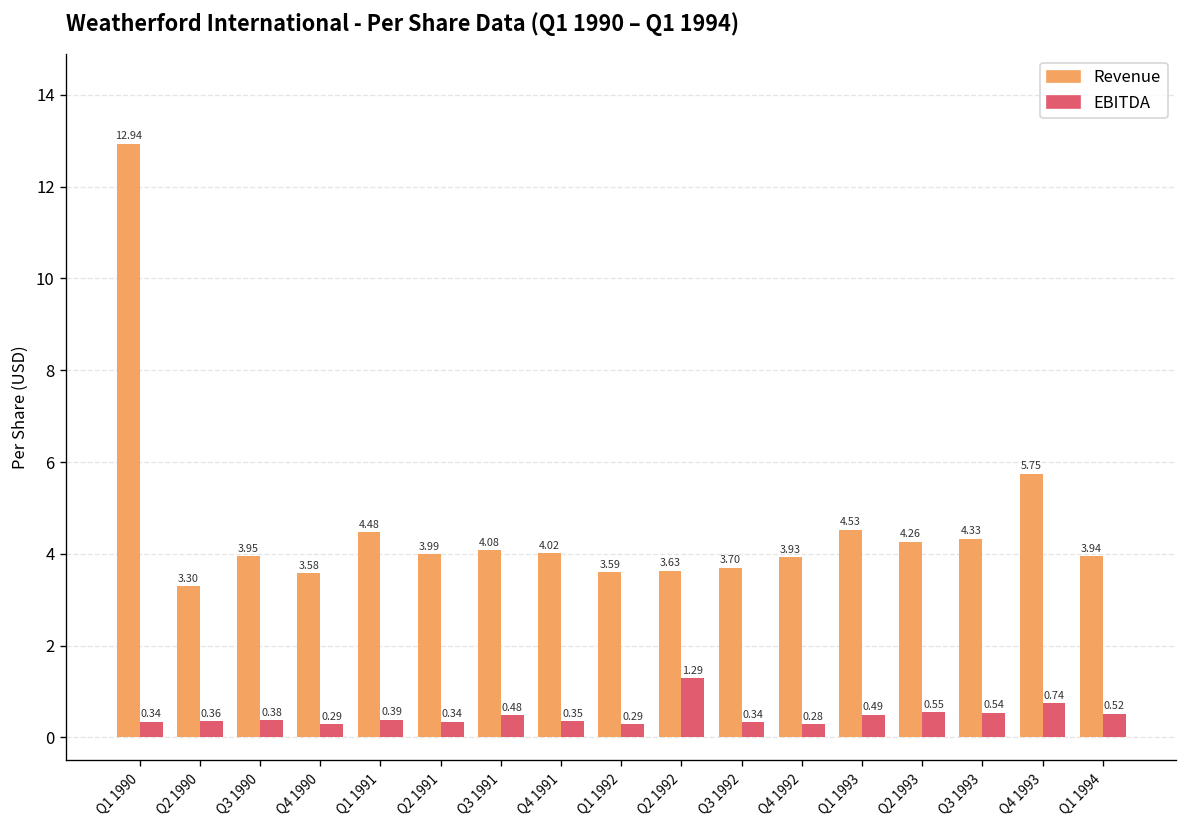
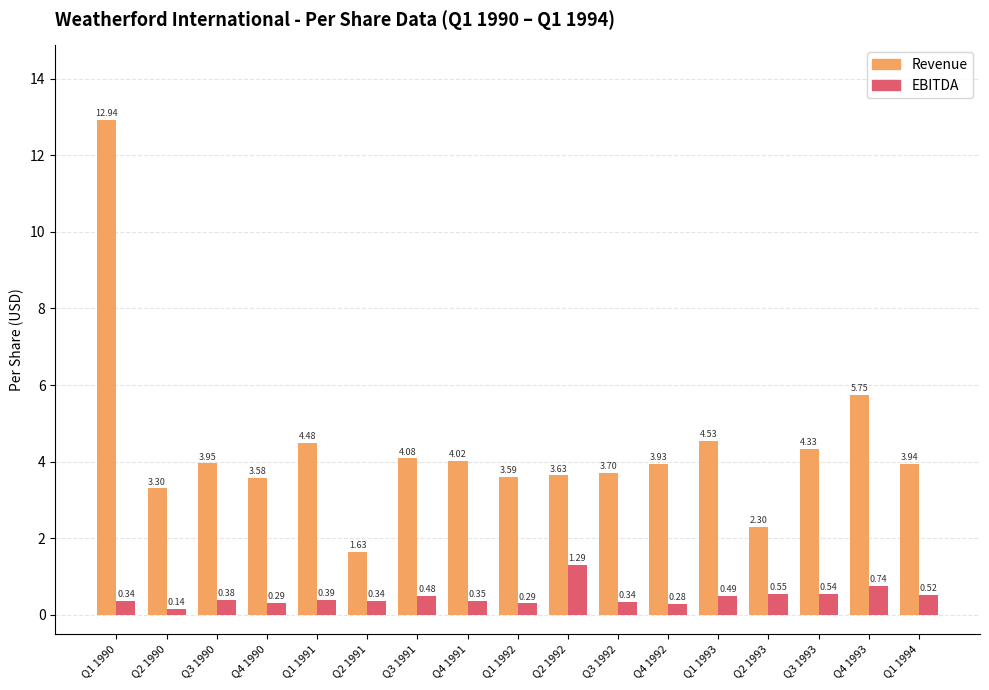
  {
    "Revenue": {
      "Q1 1990": 12.94,
      "Q2 1990": 3.30,
      "Q3 1990": 3.95,
      "Q4 1990": 3.58,
      "Q1 1991": 4.48,
-     "Q2 1991": 3.99,
+     "Q2 1991": 1.63,
      "Q3 1991": 4.08,
      "Q4 1991": 4.02,
      "Q1 1992": 3.59,
      "Q2 1992": 3.63,
      "Q3 1992": 3.70,
      "Q4 1992": 3.93,
      "Q1 1993": 4.53,
-     "Q2 1993": 4.26,
+     "Q2 1993": 2.30,
      "Q3 1993": 4.33,
      "Q4 1993": 5.75,
      "Q1 1994": 3.94
    },
    "EBITDA": {
      "Q1 1990": 0.34,
-     "Q2 1990": 0.36,
+     "Q2 1990": 0.14,
      "Q3 1990": 0.38,
      "Q4 1990": 0.29,
      "Q1 1991": 0.39,
      "Q2 1991": 0.34,
      "Q3 1991": 0.48,
      "Q4 1991": 0.35,
      "Q1 1992": 0.29,
      "Q2 1992": 1.29,
      "Q3 1992": 0.34,
      "Q4 1992": 0.28,
      "Q1 1993": 0.49,
      "Q2 1993": 0.55,
      "Q3 1993": 0.54,
      "Q4 1993": 0.74,
      "Q1 1994": 0.52
    }
  }
